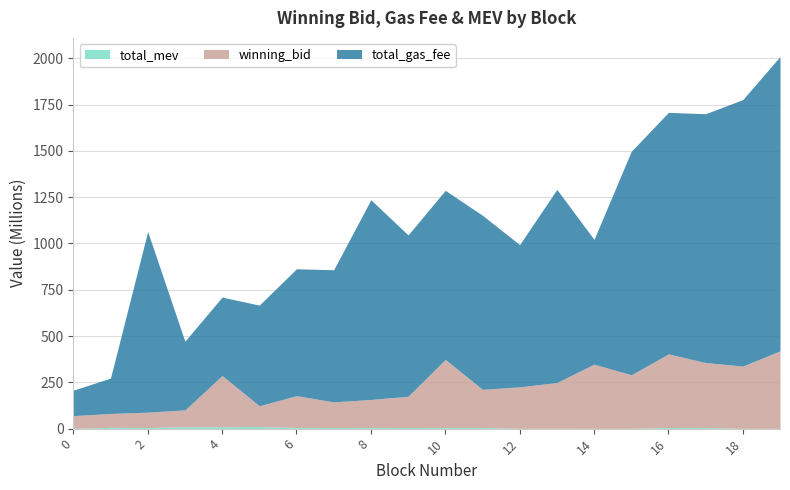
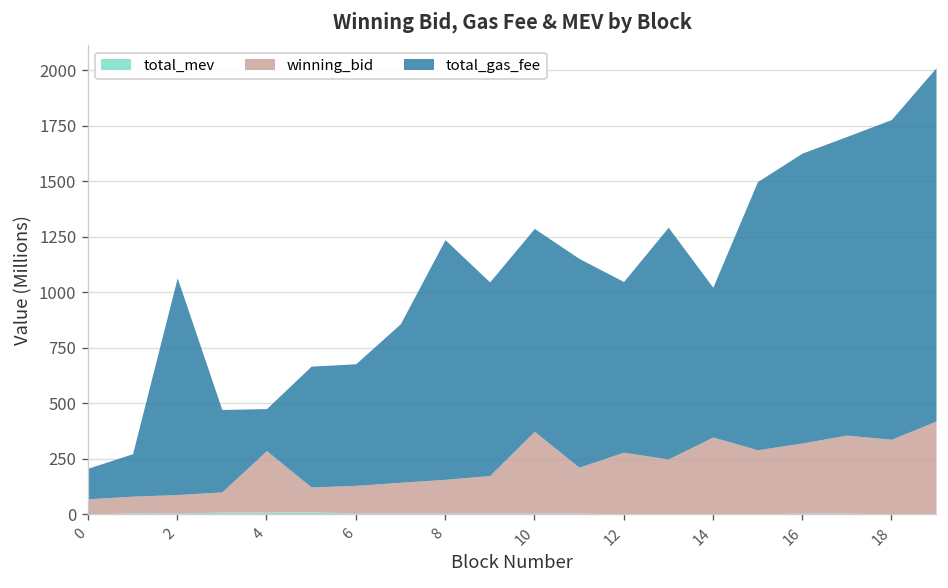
  {
    "winning_bid": {
      "0": 70,
      "2": 80,
      "4": 280,
-     "6": 170,
+     "6": 120,
      "8": 150,
      "10": 370,
-     "12": 220,
+     "12": 280,
      "14": 350,
-     "16": 400,
+     "16": 320,
      "18": 340
    },
    "total_gas_fee": {
      "0": 140,
      "2": 980,
-     "4": 420,
-     "6": 690,
+     "4": 190,
+     "6": 550,
      "8": 1080,
      "10": 910,
      "12": 770,
      "14": 670,
      "16": 1300,
      "18": 1440
    }
  }
